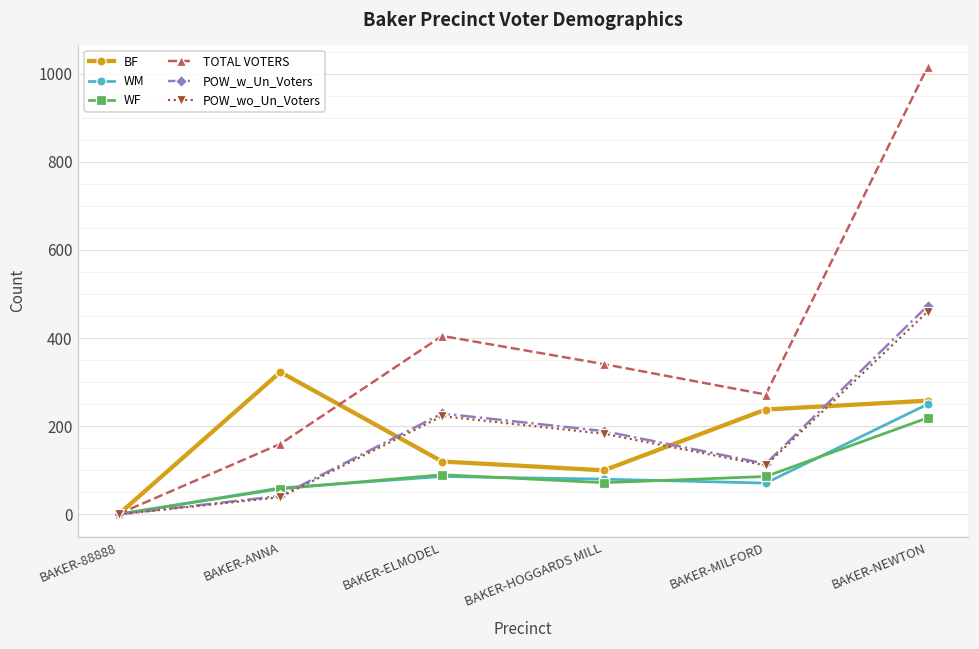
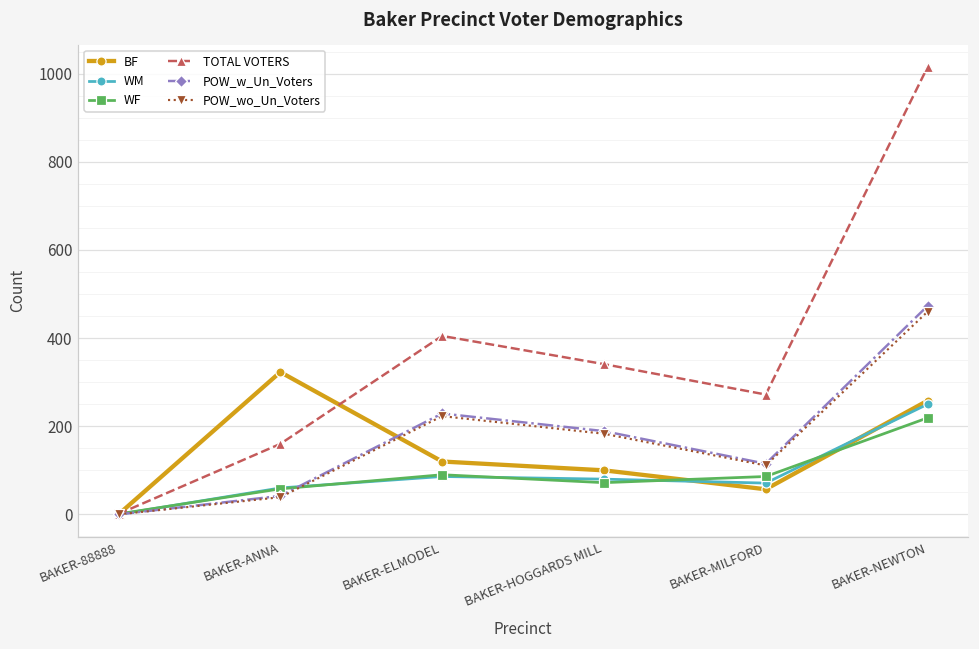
  {
    "BF": {
      "BAKER-ANNA": 320,
      "BAKER-ELMODEL": 120,
      "BAKER-HOGGARDS MILL": 100,
-     "BAKER-MILFORD": 240,
+     "BAKER-MILFORD": 60,
      "BAKER-NEWTON": 260
    },
    "WM": {
      "BAKER-HOGGARDS MILL": 80,
      "BAKER-MILFORD": 70,
      "BAKER-NEWTON": 250
    },
    "WF": {
      "BAKER-HOGGARDS MILL": 70,
      "BAKER-MILFORD": 90,
      "BAKER-NEWTON": 220
    },
    "POW_w_Un_Voters": {
      "BAKER-NEWTON": 470
    }
  }
